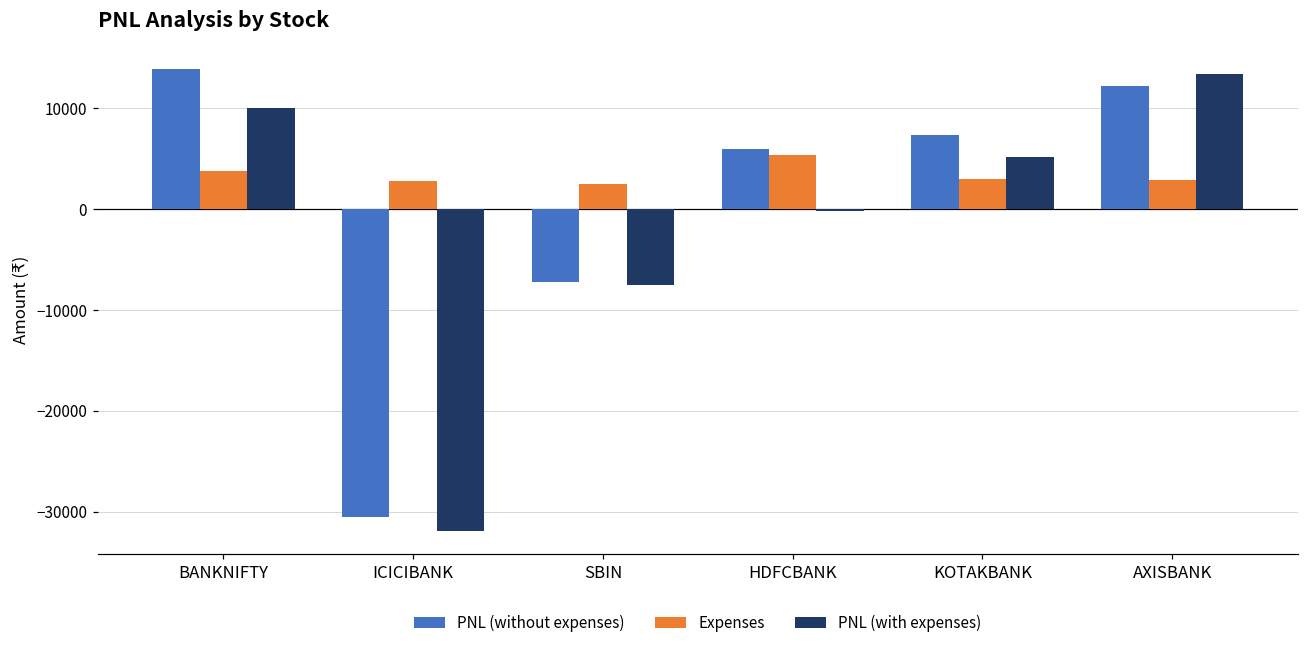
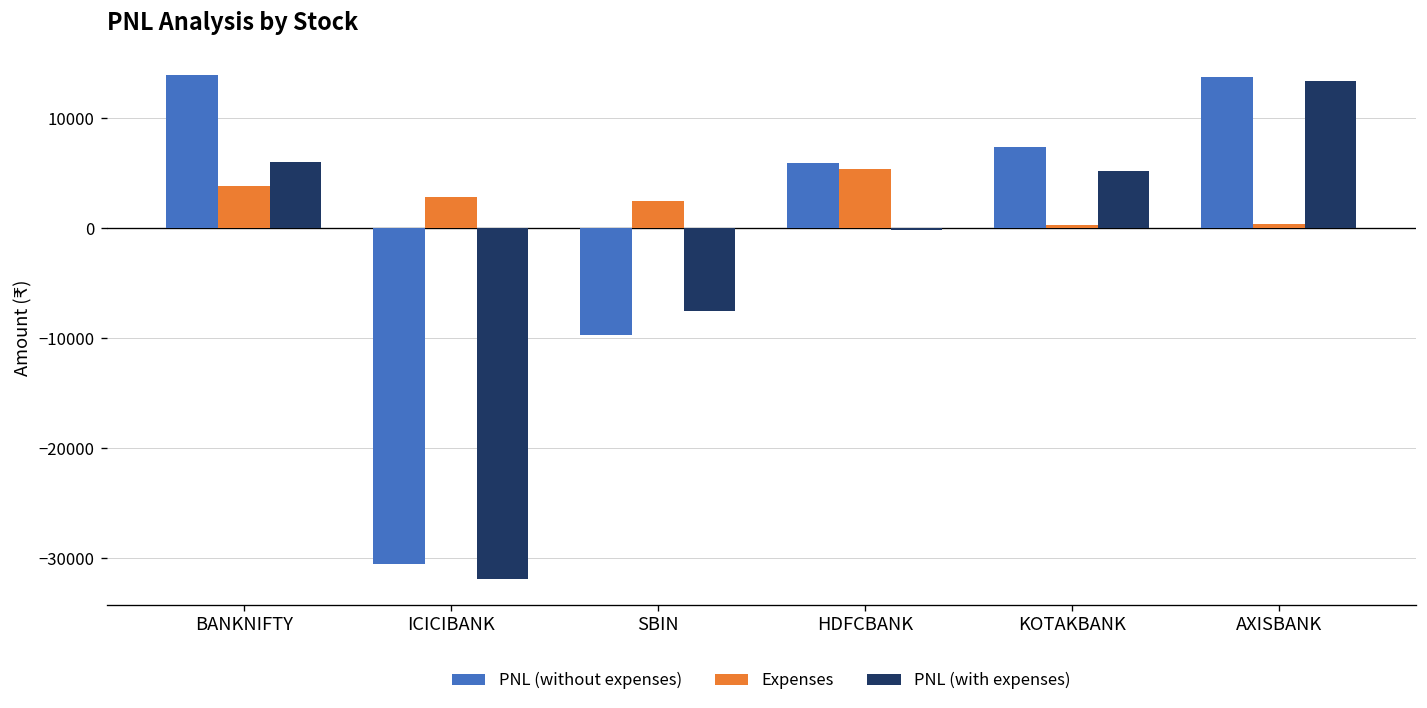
  {
    "PNL (without expenses)": {
      "BANKNIFTY": 14000,
      "ICICIBANK": -31000,
-     "SBIN": -7000,
+     "SBIN": -10000,
      "HDFCBANK": 6000,
      "KOTAKBANK": 7000,
-     "AXISBANK": 12000
+     "AXISBANK": 14000
    },
    "Expenses": {
      "BANKNIFTY": 4000,
      "ICICIBANK": 3000,
      "SBIN": 2000,
      "HDFCBANK": 5000,
-     "KOTAKBANK": 3000,
-     "AXISBANK": 3000
+     "KOTAKBANK": 0,
+     "AXISBANK": 0
    },
    "PNL (with expenses)": {
-     "BANKNIFTY": 10000,
+     "BANKNIFTY": 6000,
      "ICICIBANK": -32000,
      "SBIN": -8000,
      "KOTAKBANK": 5000,
      "AXISBANK": 13000
    }
  }
